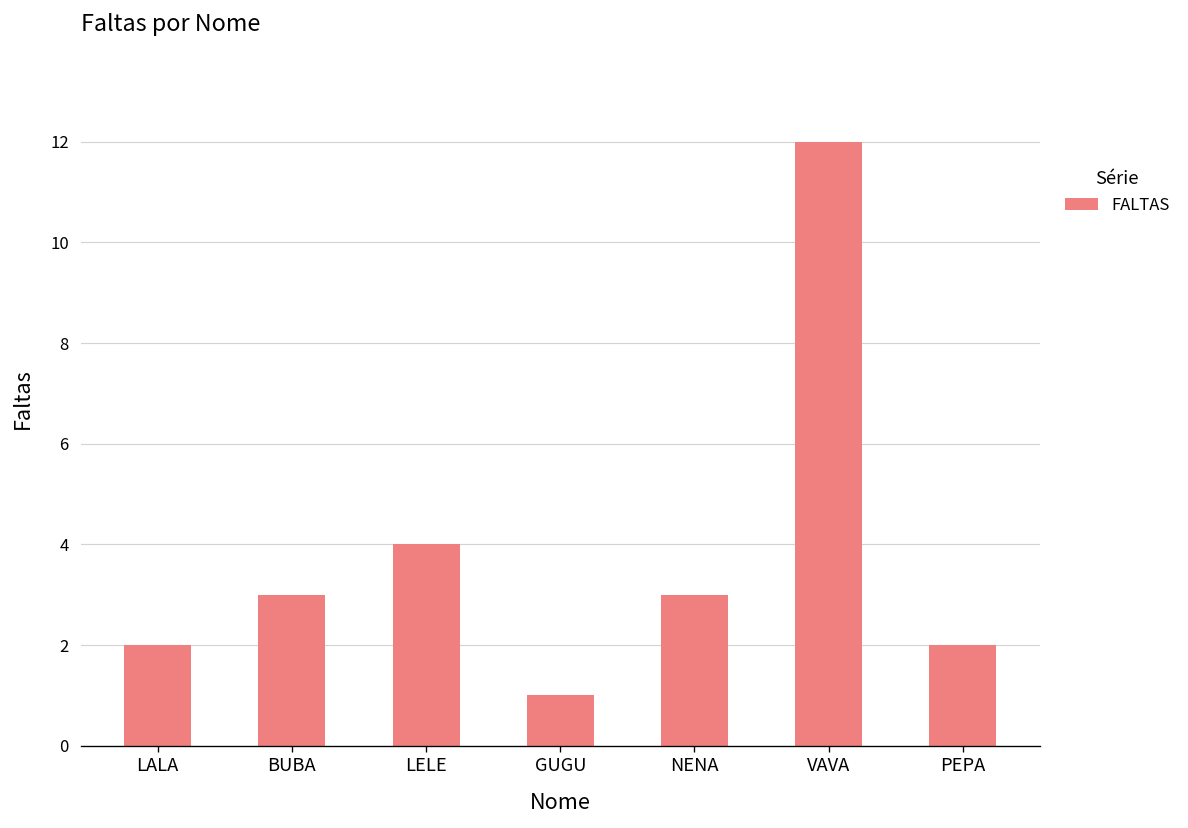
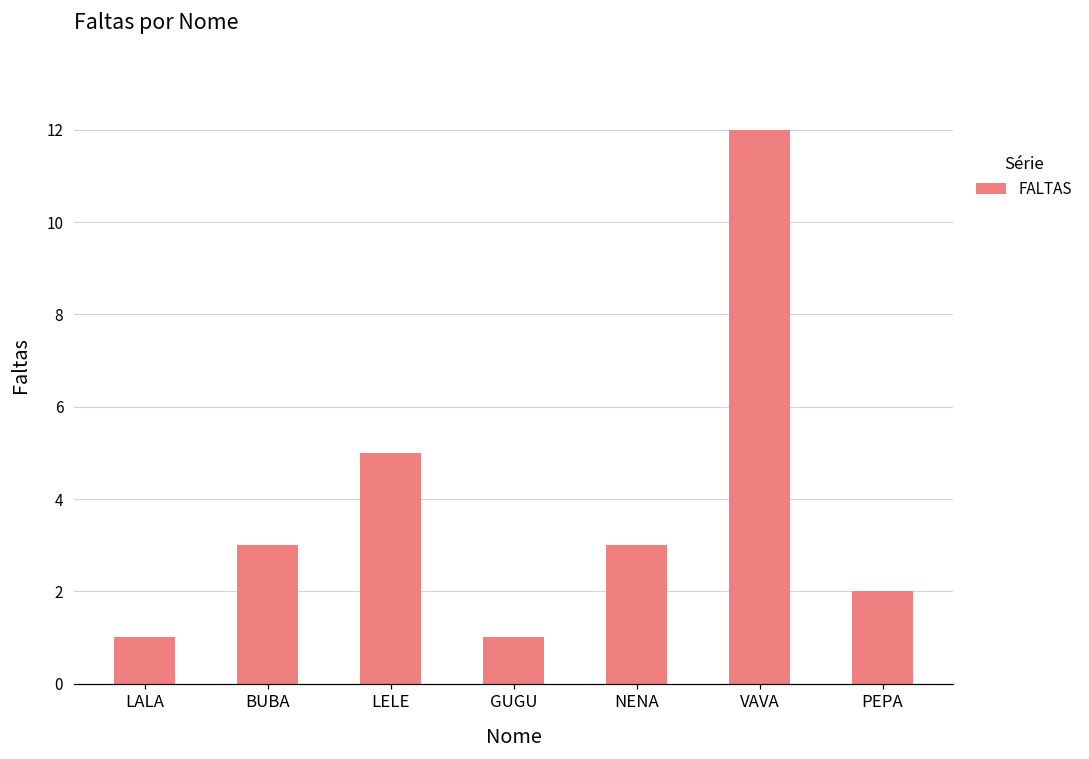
  {
-   "LALA": 2,
+   "LALA": 1,
    "BUBA": 3,
-   "LELE": 4,
+   "LELE": 5,
    "GUGU": 1,
    "NENA": 3,
    "VAVA": 12,
    "PEPA": 2
  }
